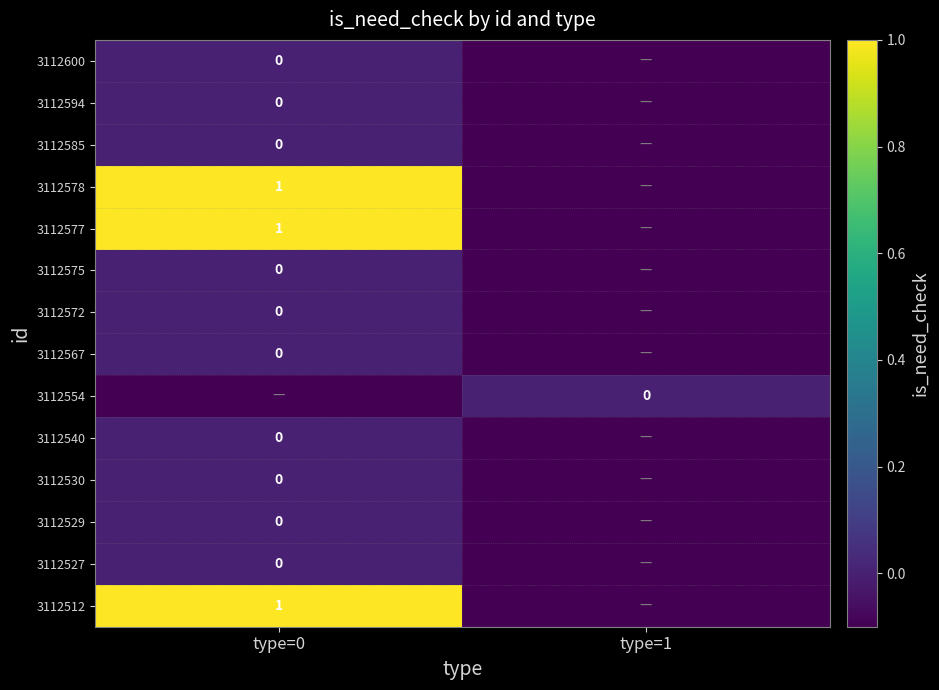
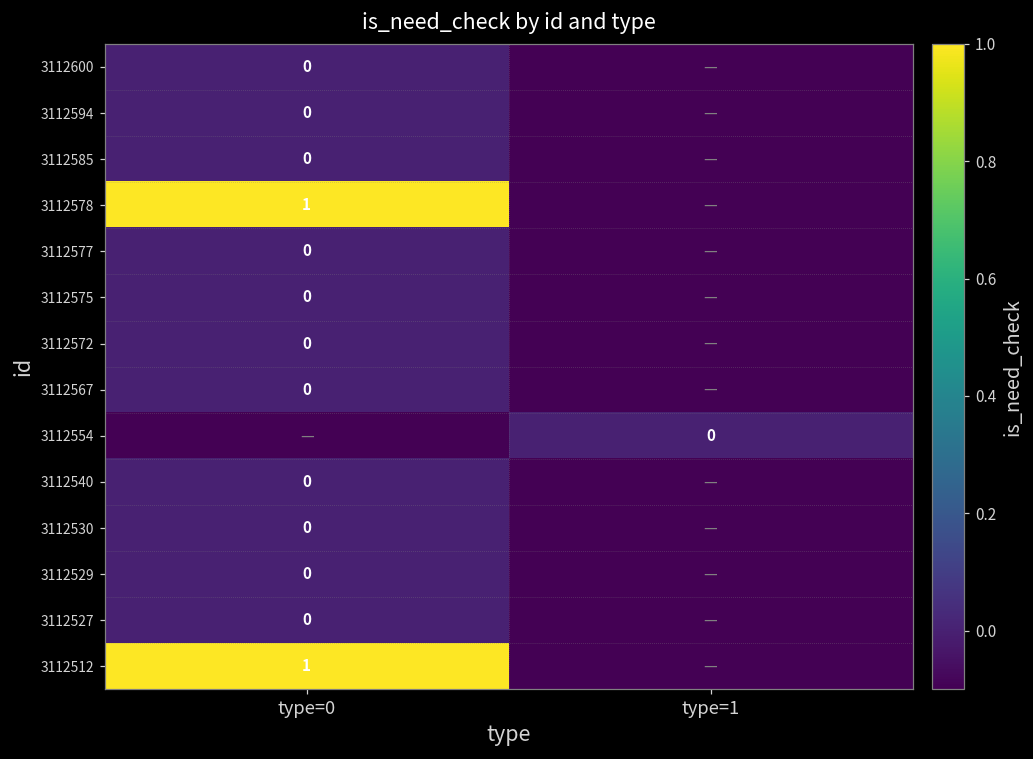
  {
    "3112600": {
      "type=0": 0
    },
    "3112594": {
      "type=0": 0
    },
    "3112585": {
      "type=0": 0
    },
    "3112578": {
      "type=0": 1
    },
    "3112577": {
-     "type=0": 1
+     "type=0": 0
    },
    "3112575": {
      "type=0": 0
    },
    "3112572": {
      "type=0": 0
    },
    "3112567": {
      "type=0": 0
    },
    "3112554": {
      "type=1": 0
    },
    "3112540": {
      "type=0": 0
    },
    "3112530": {
      "type=0": 0
    },
    "3112529": {
      "type=0": 0
    },
    "3112527": {
      "type=0": 0
    },
    "3112512": {
      "type=0": 1
    }
  }
